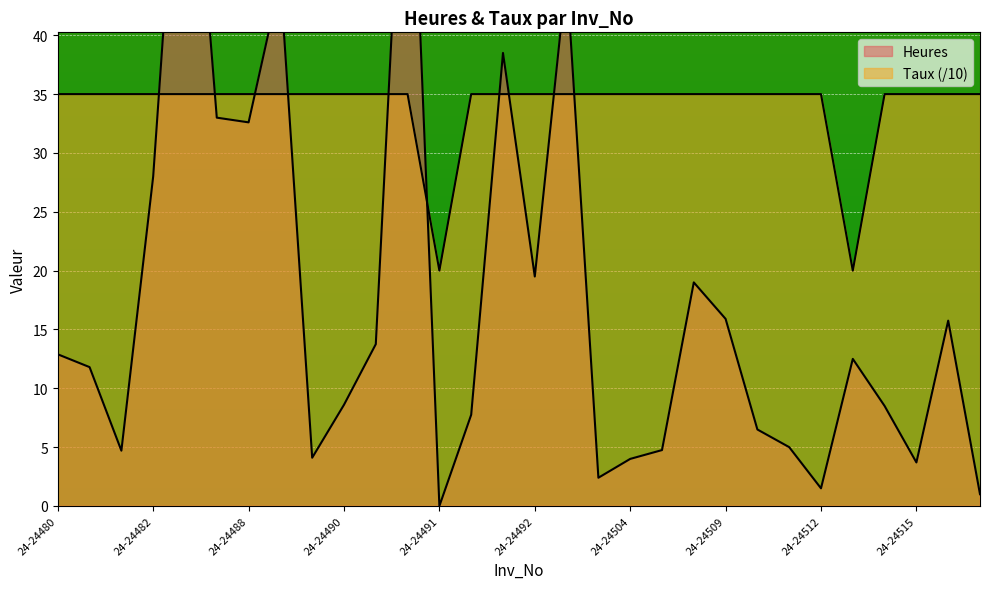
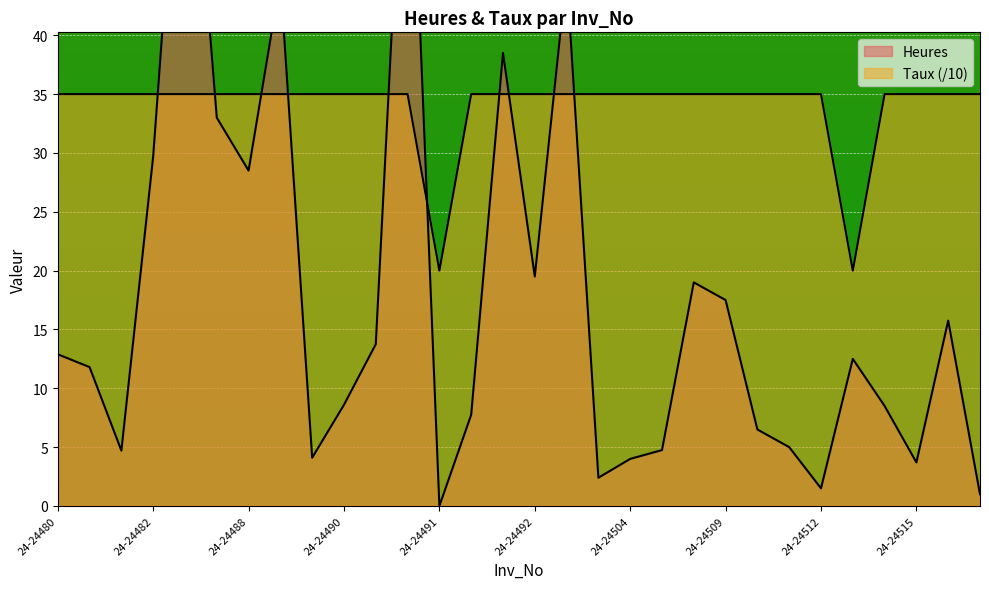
  {
    "Heures": {
      "24-24480": 12.9,
-     "24-24482": 28.0,
-     "24-24488": 32.6,
+     "24-24482": 29.7,
+     "24-24488": 28.5,
      "24-24504": 4.0,
-     "24-24509": 15.9,
+     "24-24509": 17.5,
      "24-24512": 1.5,
      "24-24515": 3.7
    },
    "Taux (/10)": {
      "24-24480": 35.0,
      "24-24482": 35.0,
      "24-24488": 35.0,
      "24-24504": 35.0,
      "24-24509": 35.0,
      "24-24512": 35.0,
      "24-24515": 35.0
    }
  }
